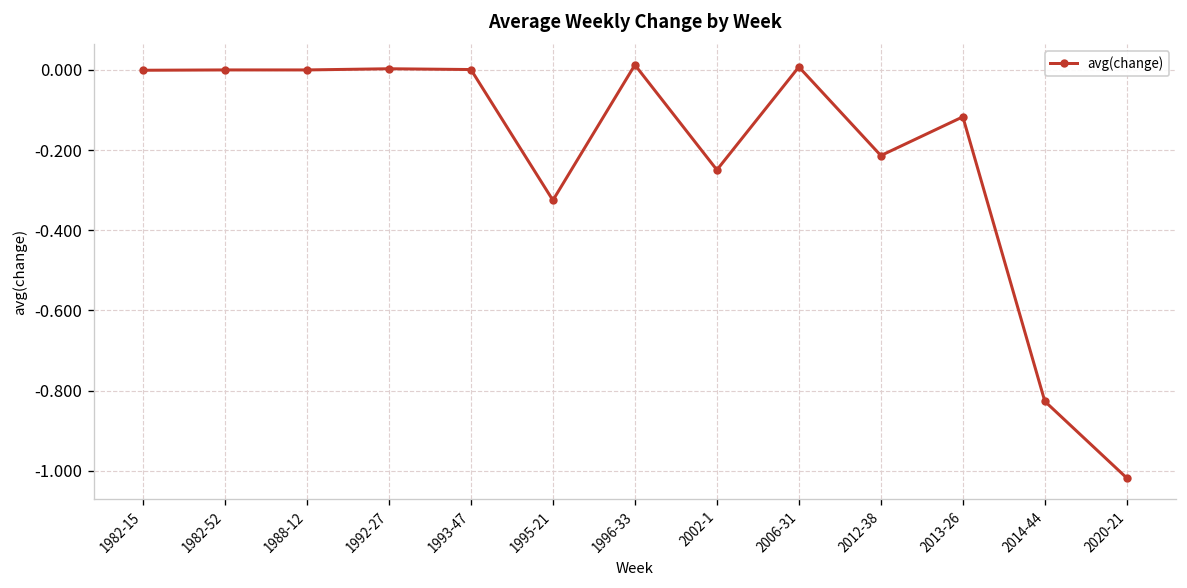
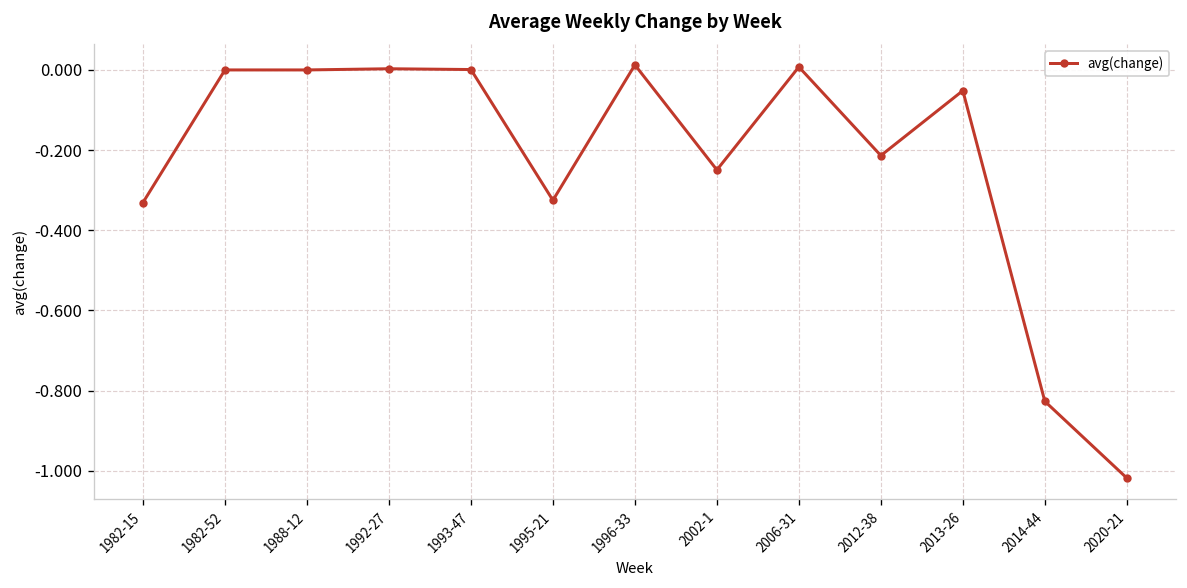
  {
-   "1982-15": 0.00,
+   "1982-15": -0.33,
    "1982-52": 0.00,
    "1988-12": 0.00,
    "1992-27": 0.00,
    "1993-47": 0.00,
    "1995-21": -0.33,
    "1996-33": 0.01,
    "2002-1": -0.25,
    "2006-31": 0.01,
    "2012-38": -0.21,
-   "2013-26": -0.12,
+   "2013-26": -0.05,
    "2014-44": -0.83,
    "2020-21": -1.02
  }
